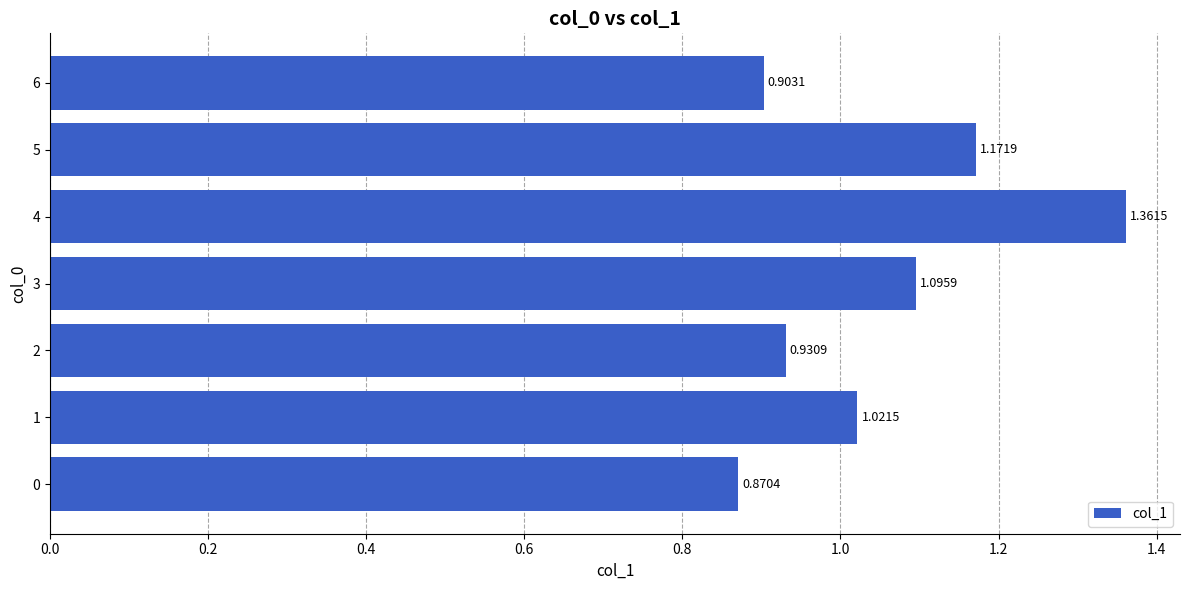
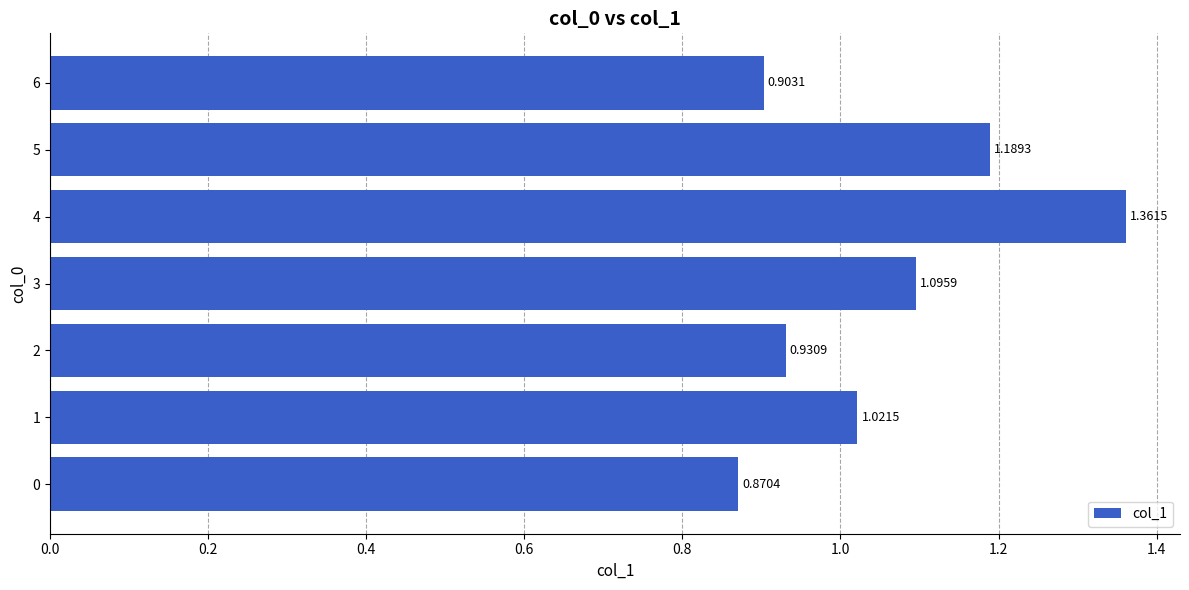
  {
    "6": 0.9031,
-   "5": 1.1719,
+   "5": 1.1893,
    "4": 1.3615,
    "3": 1.0959,
    "2": 0.9309,
    "1": 1.0215,
    "0": 0.8704
  }
